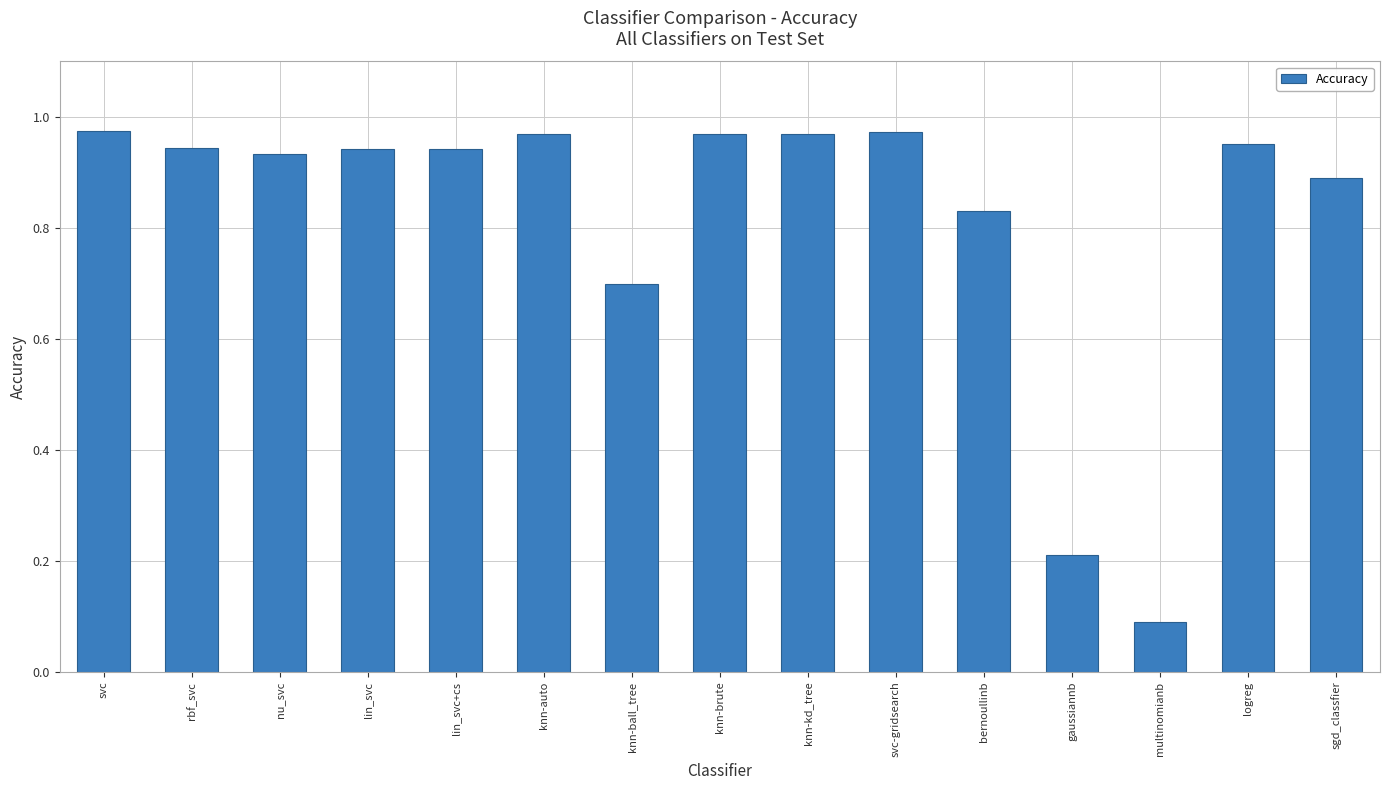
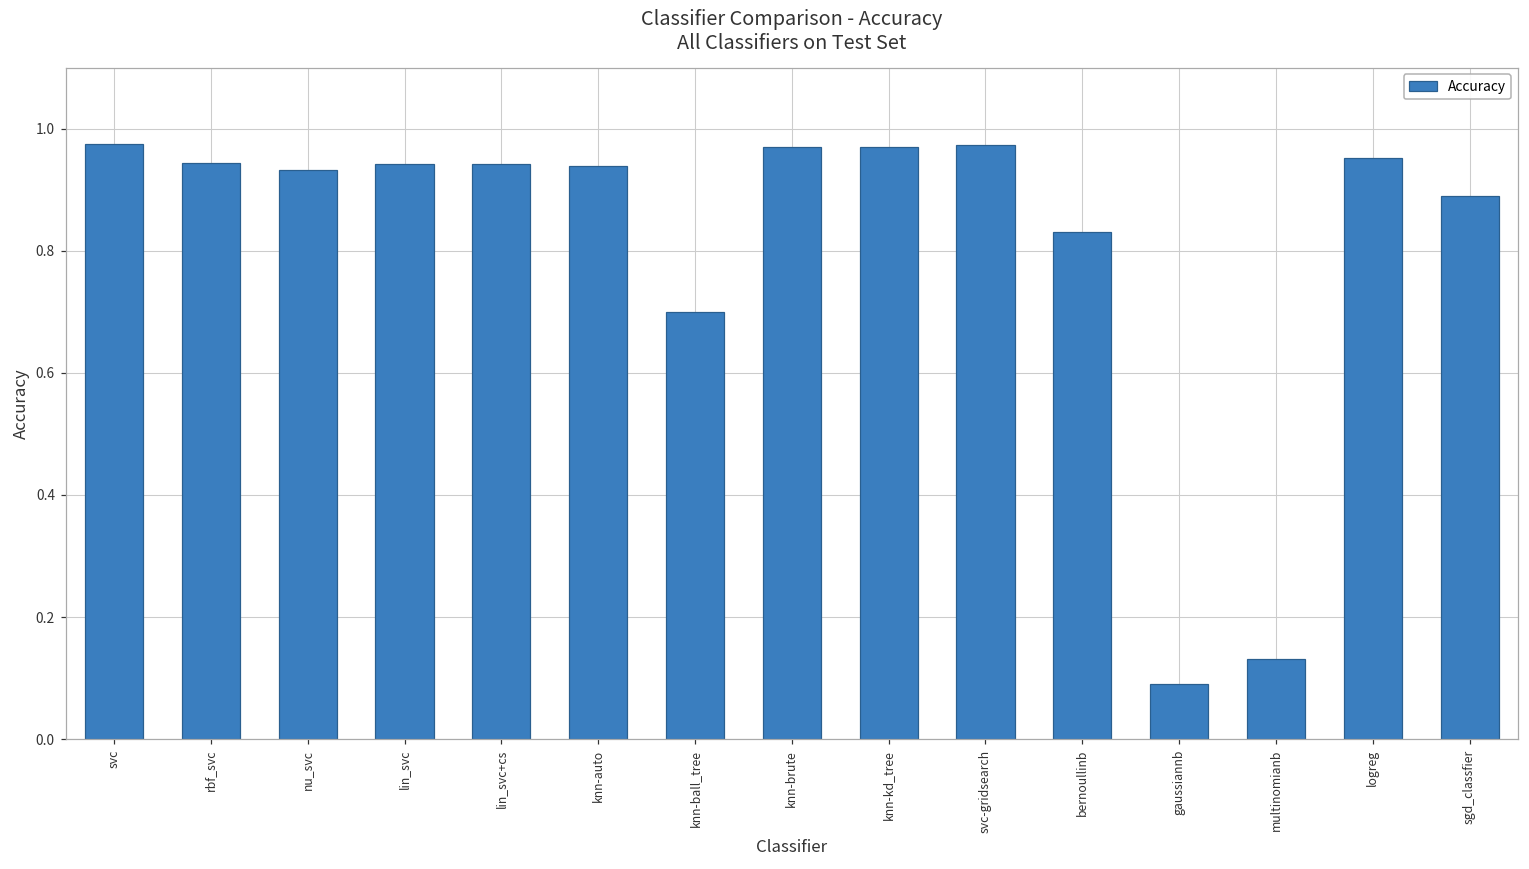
  {
    "svc": 0.97,
    "rbf_svc": 0.94,
    "nu_svc": 0.93,
    "lin_svc": 0.94,
    "lin_svc+cs": 0.94,
-   "knn-auto": 0.97,
+   "knn-auto": 0.94,
    "knn-ball_tree": 0.70,
    "knn-brute": 0.97,
    "knn-kd_tree": 0.97,
    "svc-gridsearch": 0.97,
    "bernoullinb": 0.83,
-   "gaussiannb": 0.21,
-   "multinomianb": 0.09,
+   "gaussiannb": 0.09,
+   "multinomianb": 0.13,
    "logreg": 0.95,
    "sgd_classfier": 0.89
  }
